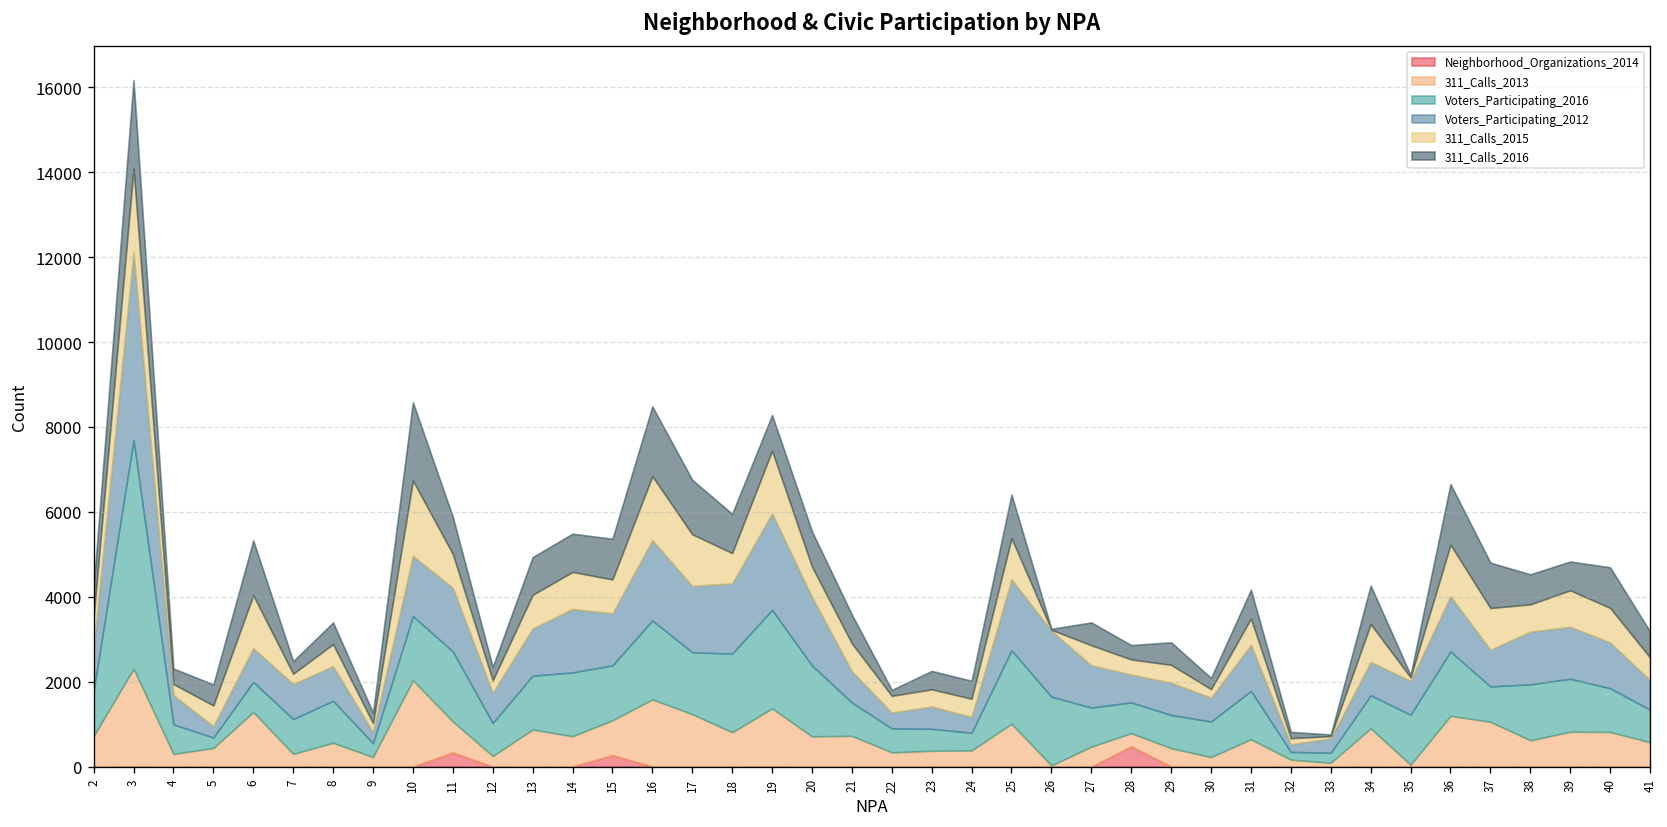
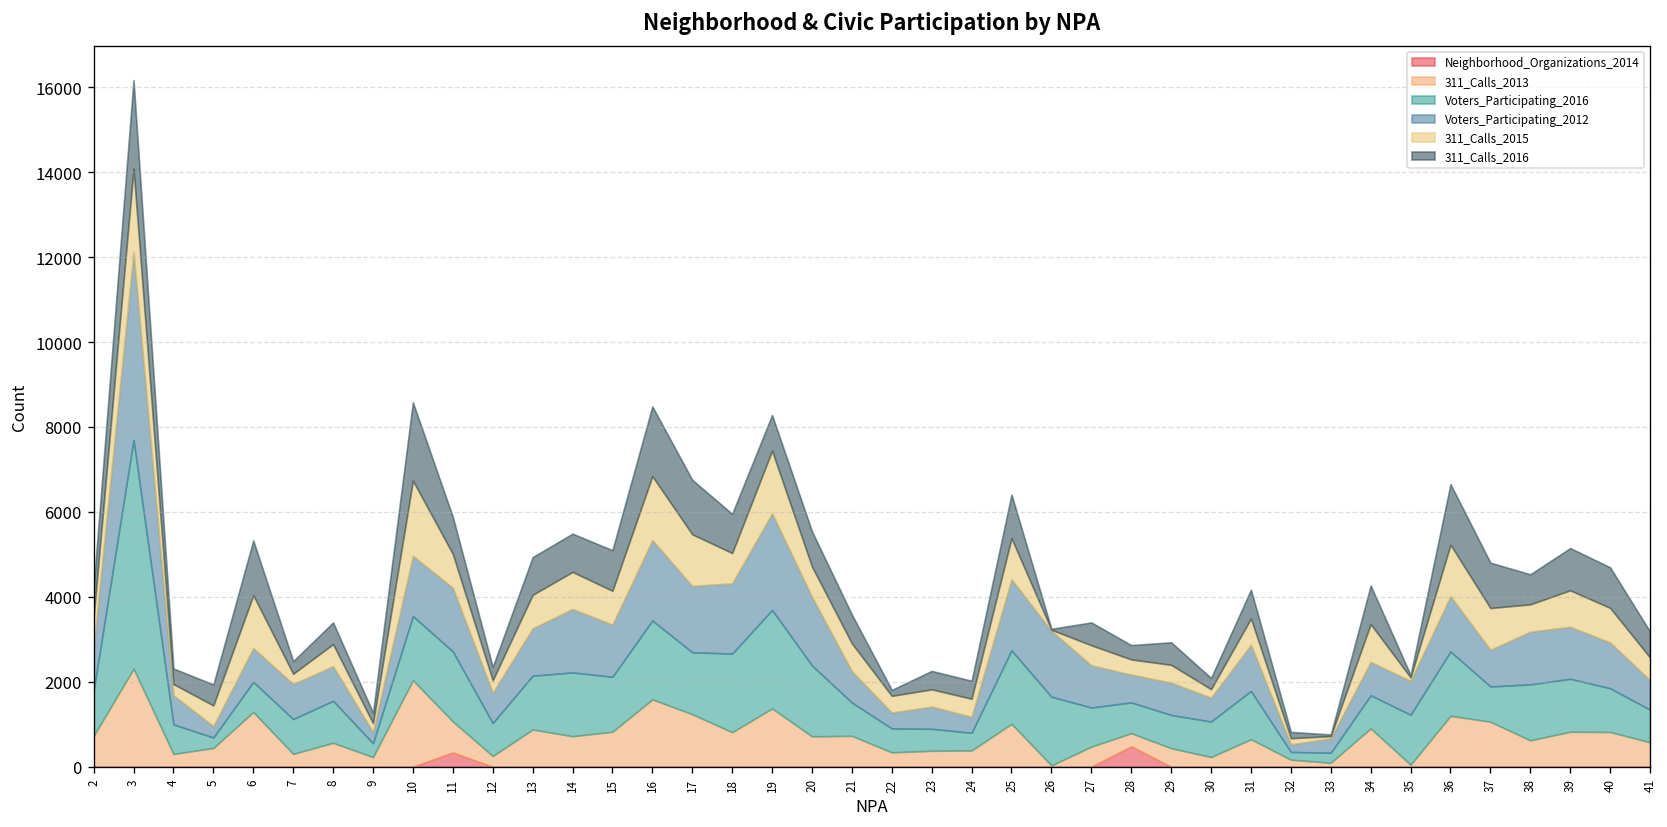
  {
    "Neighborhood_Organizations_2014": {
      "9": 0,
      "11": 300,
      "12": 0,
-     "15": 300,
+     "15": 0,
      "27": 0,
      "28": 500,
      "32": 0
    },
    "311_Calls_2016": {
      "2": 700,
      "3": 2100,
      "4": 400,
      "5": 500,
      "6": 1300,
      "7": 300,
      "8": 500,
      "9": 200,
      "10": 1800,
      "11": 900,
      "12": 300,
      "13": 900,
      "14": 900,
      "15": 1000,
      "16": 1600,
      "17": 1300,
      "18": 900,
      "19": 800,
      "20": 800,
      "21": 700,
      "22": 100,
      "23": 400,
      "24": 400,
      "25": 1000,
      "27": 500,
      "28": 300,
      "29": 500,
      "30": 300,
      "31": 700,
      "32": 100,
      "34": 900,
      "36": 1400,
      "37": 1100,
      "38": 700,
-     "39": 700,
+     "39": 1000,
      "40": 1000,
      "41": 600
    }
  }
